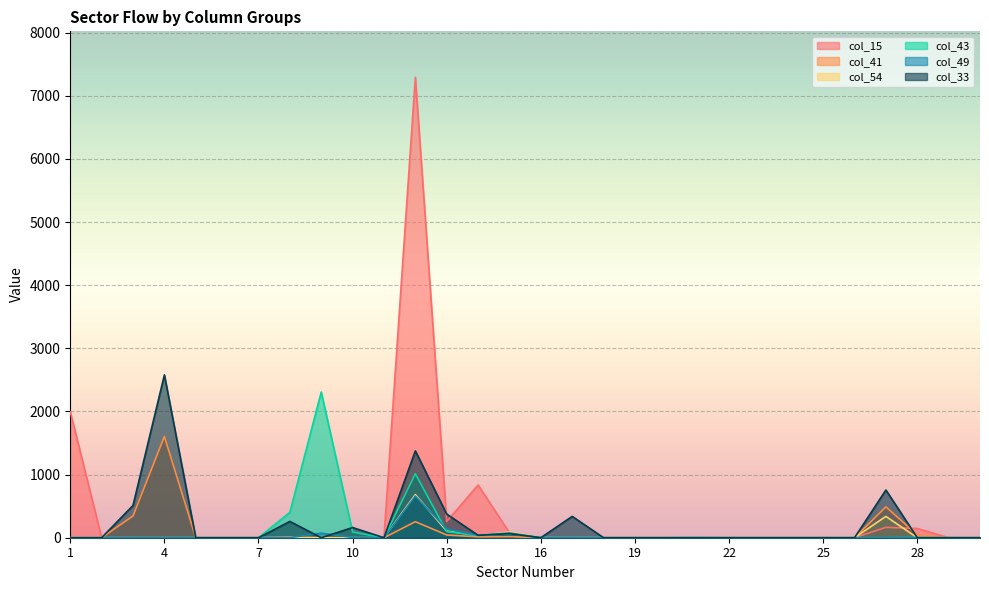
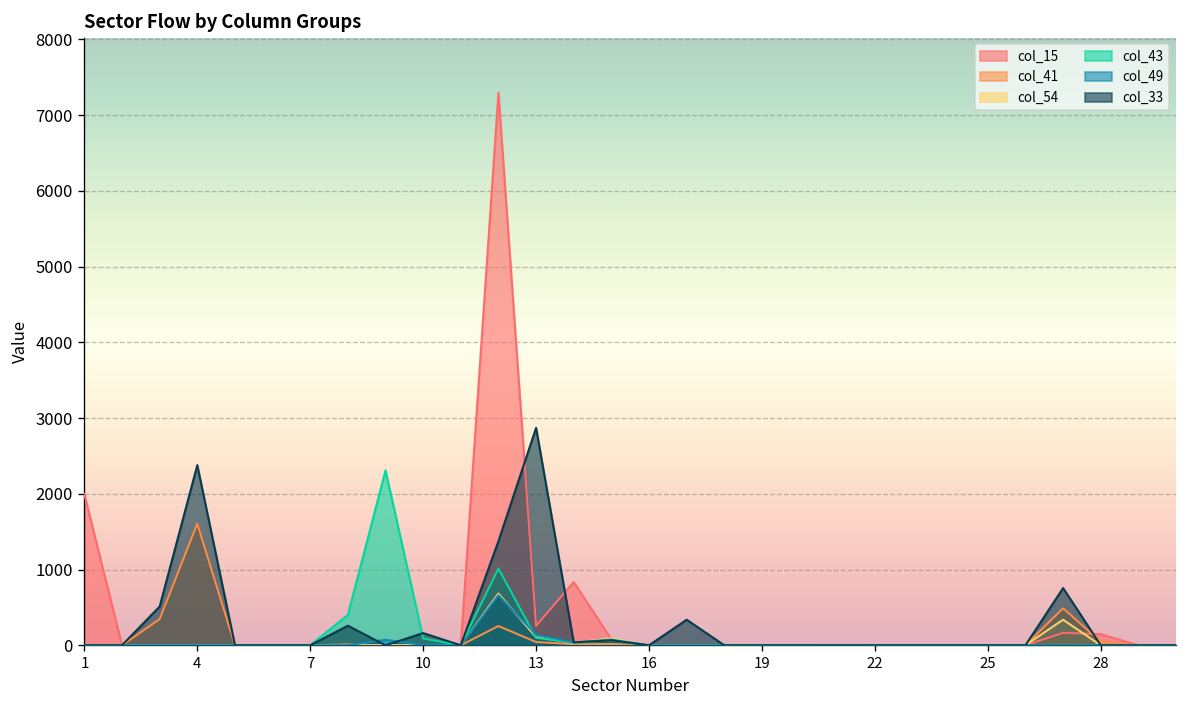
  {
    "col_43": {
      "10": 100
    },
    "col_33": {
-     "4": 2600,
+     "4": 2400,
      "10": 200,
-     "13": 400
+     "13": 2900
    }
  }
